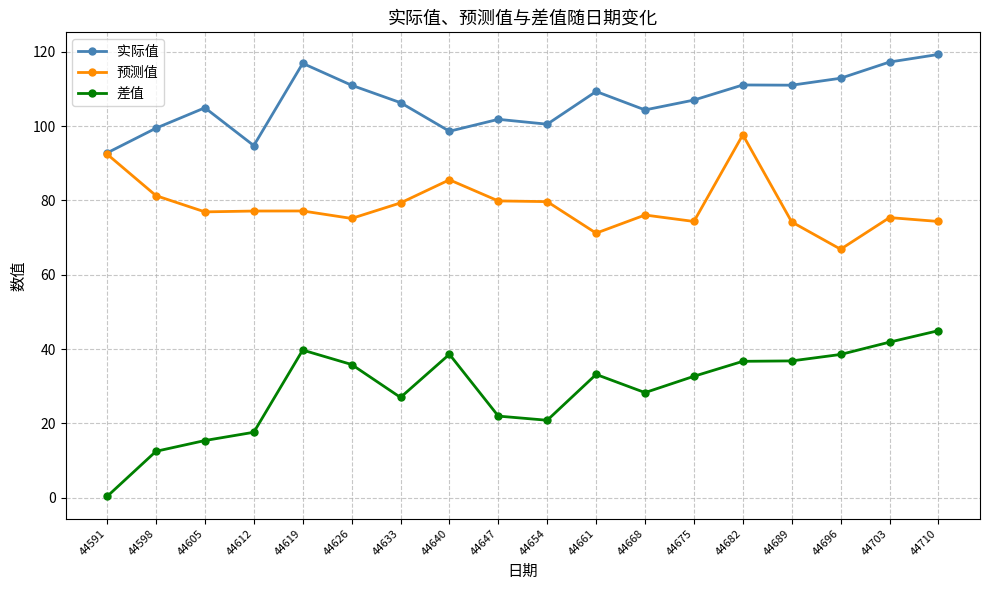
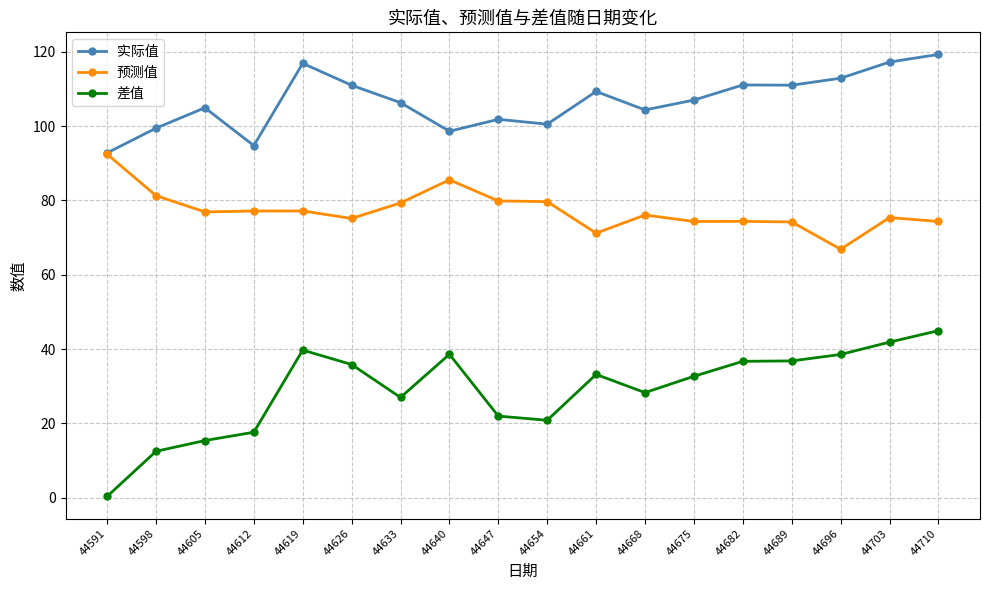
  {
    "实际值": {
      "44598": 99,
      "44605": 105,
      "44612": 95,
      "44619": 117,
      "44626": 111,
      "44633": 106,
      "44640": 99,
      "44647": 102,
      "44654": 101,
      "44661": 109,
      "44668": 104,
      "44675": 107,
      "44682": 111,
      "44689": 111,
      "44696": 113,
      "44703": 117,
      "44710": 119
    },
    "预测值": {
      "44598": 81,
      "44605": 77,
      "44612": 77,
      "44619": 77,
      "44626": 75,
      "44633": 79,
      "44640": 86,
      "44647": 80,
      "44654": 80,
      "44661": 71,
      "44668": 76,
      "44675": 74,
-     "44682": 98,
+     "44682": 74,
      "44689": 74,
      "44696": 67,
      "44703": 75,
      "44710": 74
    },
    "差值": {
      "44591": 0,
      "44598": 12,
      "44605": 15,
      "44612": 18,
      "44619": 40,
      "44626": 36,
      "44633": 27,
      "44640": 39,
      "44647": 22,
      "44654": 21,
      "44661": 33,
      "44668": 28,
      "44675": 33,
      "44682": 37,
      "44689": 37,
      "44696": 39,
      "44703": 42,
      "44710": 45
    }
  }
